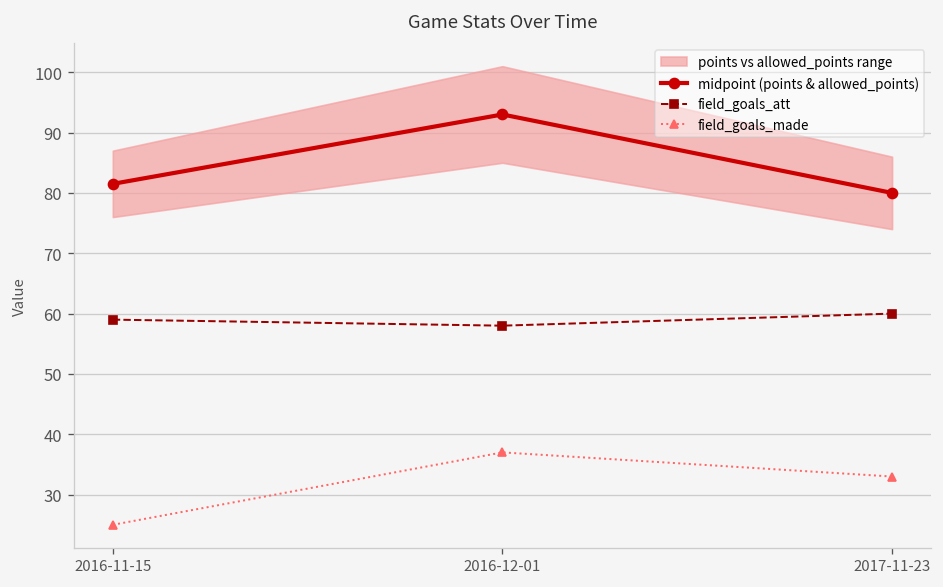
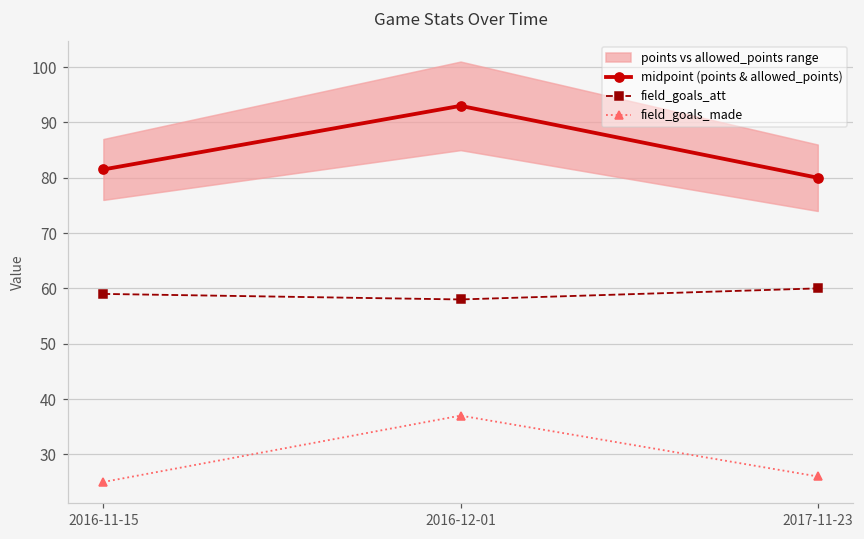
  {
    "field_goals_made": {
      "2016-11-15": 25,
      "2016-12-01": 37,
-     "2017-11-23": 33
+     "2017-11-23": 26
    }
  }
